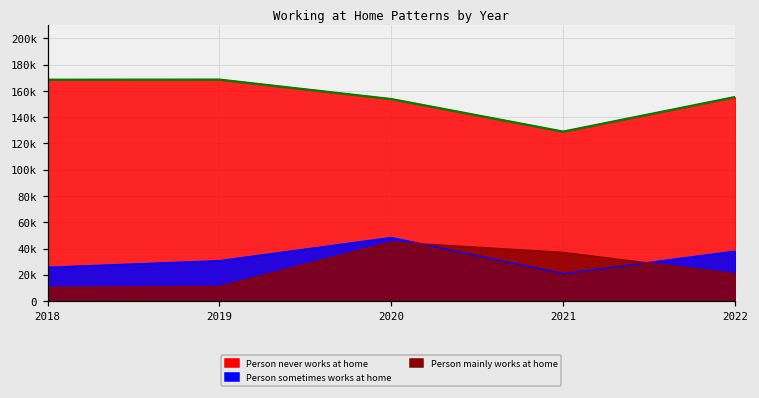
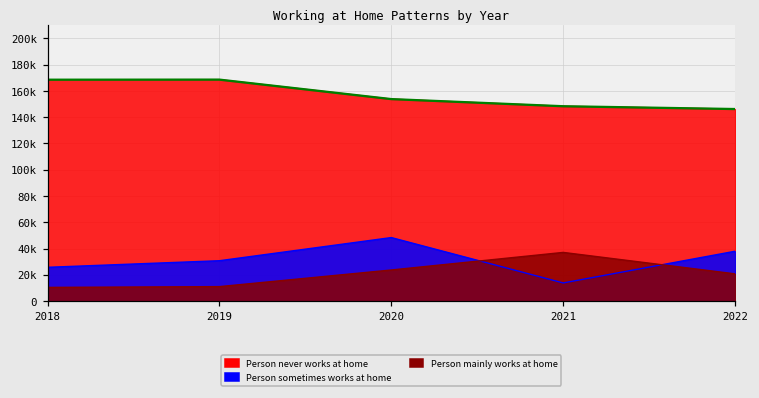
  {
    "Person never works at home": {
      "2018": 168000,
      "2019": 169000,
      "2020": 154000,
-     "2021": 129000,
-     "2022": 155000
+     "2021": 148000,
+     "2022": 146000
    },
    "Person sometimes works at home": {
      "2018": 26000,
      "2019": 31000,
      "2020": 48000,
-     "2021": 21000,
+     "2021": 14000,
      "2022": 38000
    },
    "Person mainly works at home": {
      "2018": 10000,
      "2019": 11000,
-     "2020": 45000,
+     "2020": 24000,
      "2021": 37000,
      "2022": 21000
    }
  }
